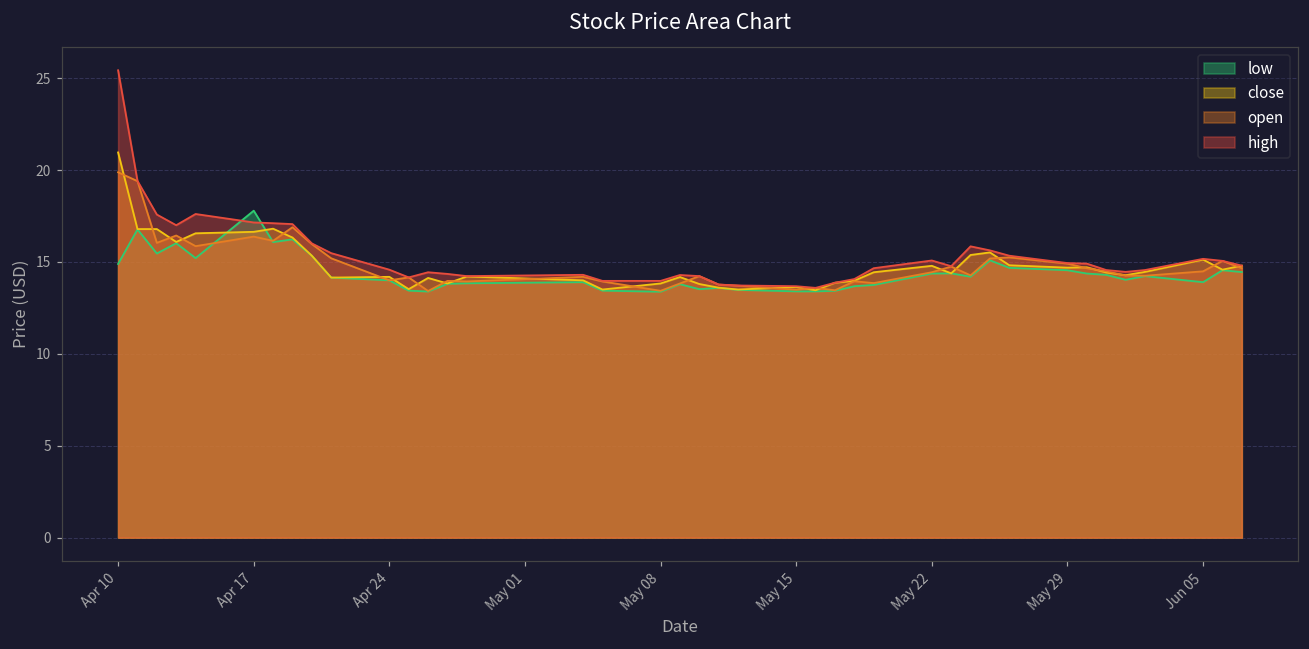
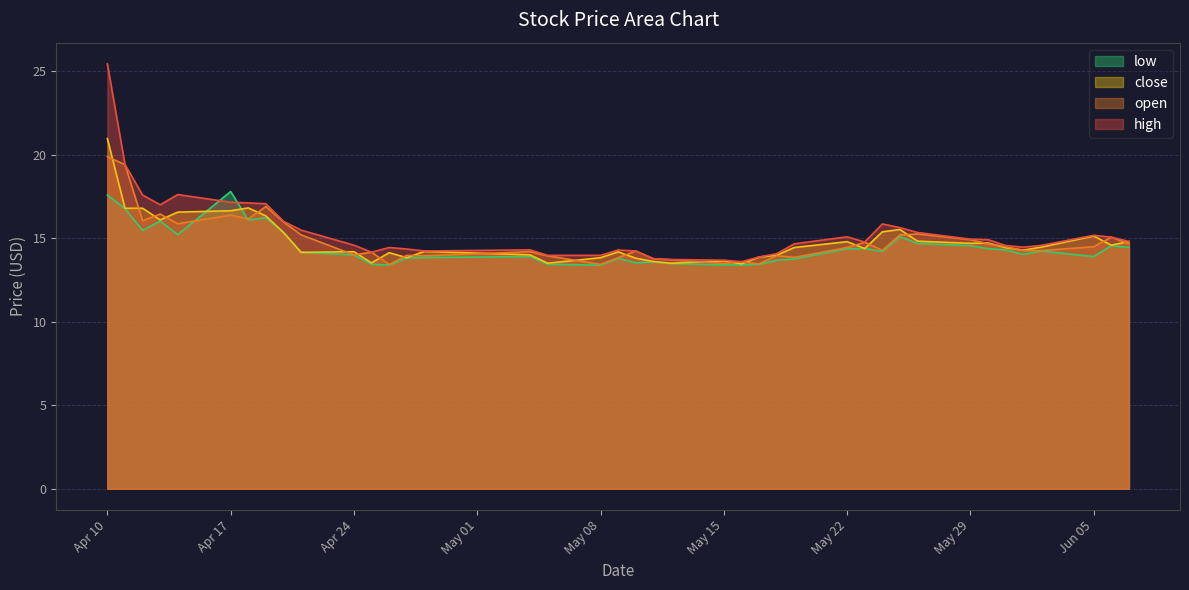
  {
    "low": {
-     "Apr 10": 14.9,
+     "Apr 10": 17.6,
      "Apr 17": 17.8,
      "Jun 05": 13.9
    }
  }
